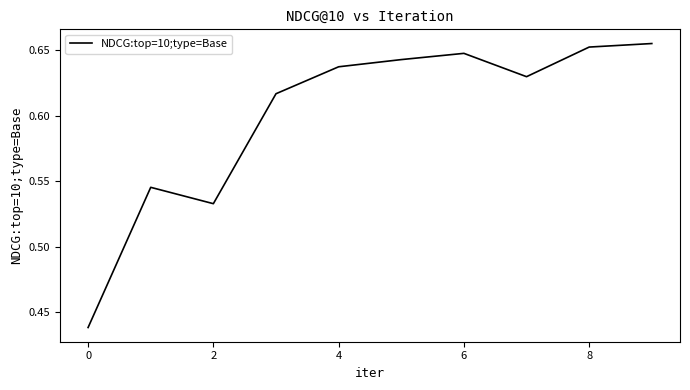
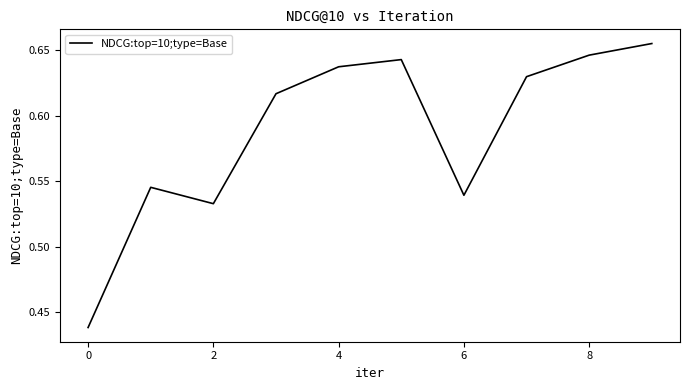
  {
    "0": 0.438,
    "2": 0.533,
    "4": 0.637,
-   "6": 0.648,
-   "8": 0.652
+   "6": 0.539,
+   "8": 0.646
  }
